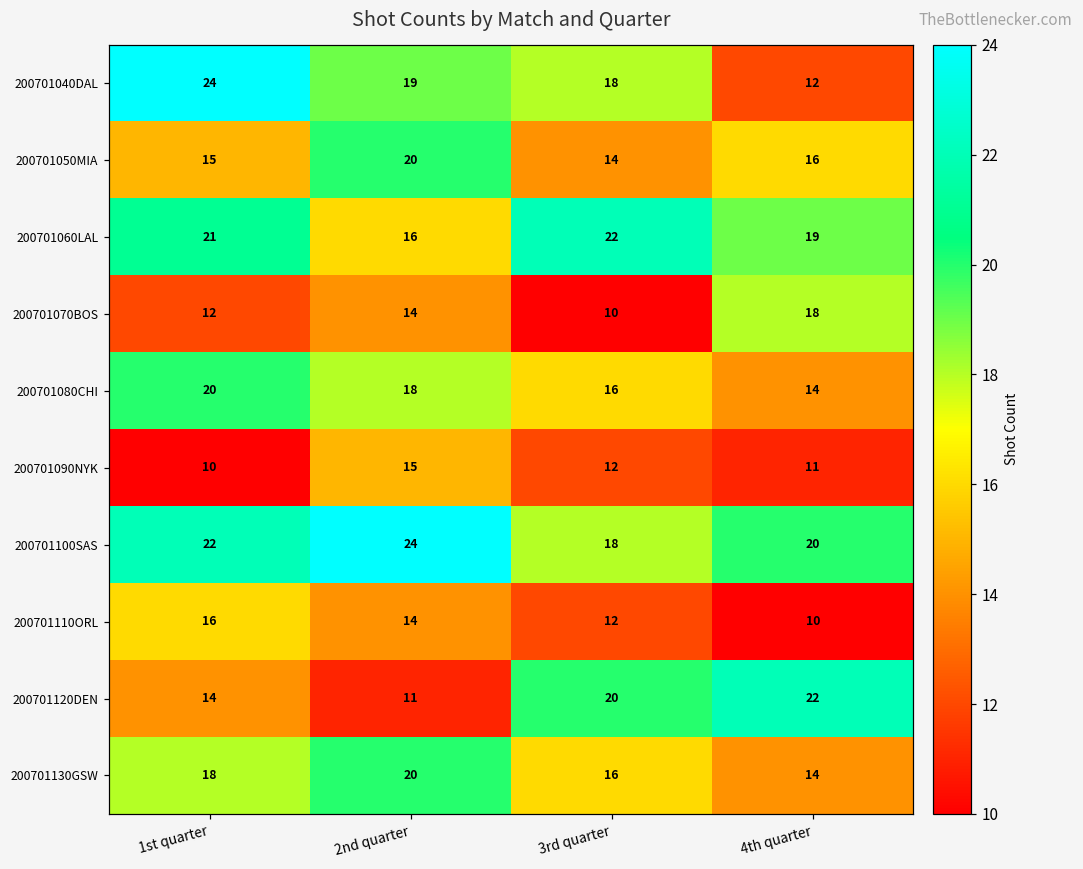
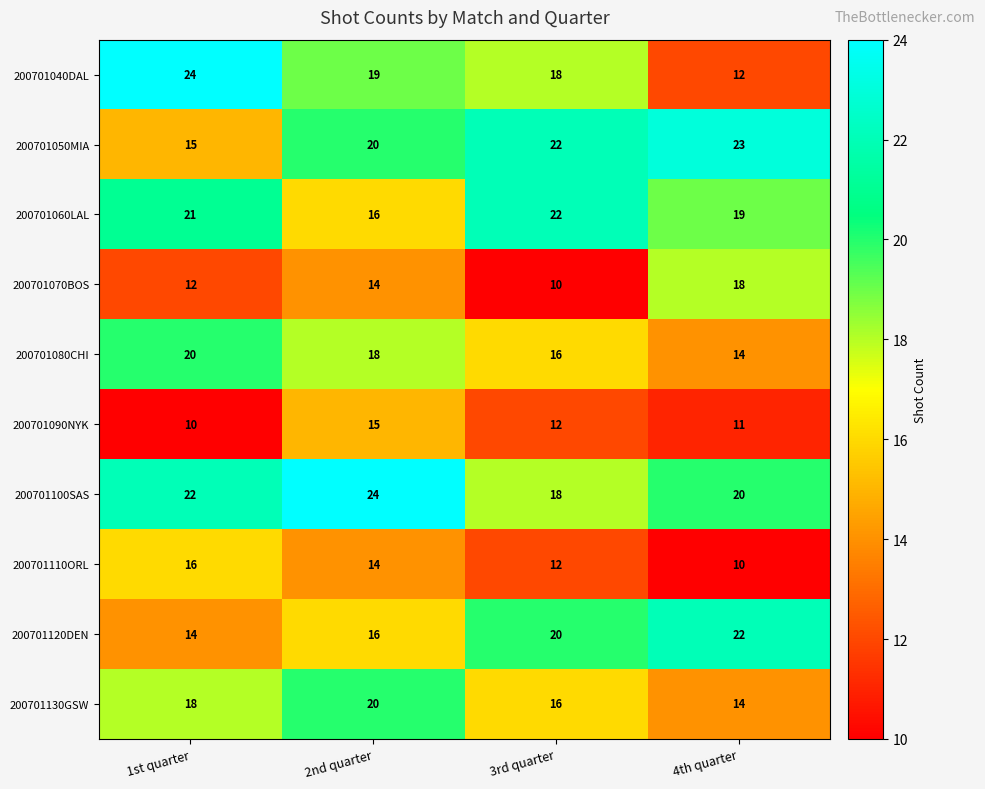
  {
    "200701040DAL": {
      "1st quarter": 24,
      "2nd quarter": 19,
      "3rd quarter": 18,
      "4th quarter": 12
    },
    "200701050MIA": {
      "1st quarter": 15,
      "2nd quarter": 20,
-     "3rd quarter": 14,
-     "4th quarter": 16
+     "3rd quarter": 22,
+     "4th quarter": 23
    },
    "200701060LAL": {
      "1st quarter": 21,
      "2nd quarter": 16,
      "3rd quarter": 22,
      "4th quarter": 19
    },
    "200701070BOS": {
      "1st quarter": 12,
      "2nd quarter": 14,
      "3rd quarter": 10,
      "4th quarter": 18
    },
    "200701080CHI": {
      "1st quarter": 20,
      "2nd quarter": 18,
      "3rd quarter": 16,
      "4th quarter": 14
    },
    "200701090NYK": {
      "1st quarter": 10,
      "2nd quarter": 15,
      "3rd quarter": 12,
      "4th quarter": 11
    },
    "200701100SAS": {
      "1st quarter": 22,
      "2nd quarter": 24,
      "3rd quarter": 18,
      "4th quarter": 20
    },
    "200701110ORL": {
      "1st quarter": 16,
      "2nd quarter": 14,
      "3rd quarter": 12,
      "4th quarter": 10
    },
    "200701120DEN": {
      "1st quarter": 14,
-     "2nd quarter": 11,
+     "2nd quarter": 16,
      "3rd quarter": 20,
      "4th quarter": 22
    },
    "200701130GSW": {
      "1st quarter": 18,
      "2nd quarter": 20,
      "3rd quarter": 16,
      "4th quarter": 14
    }
  }
